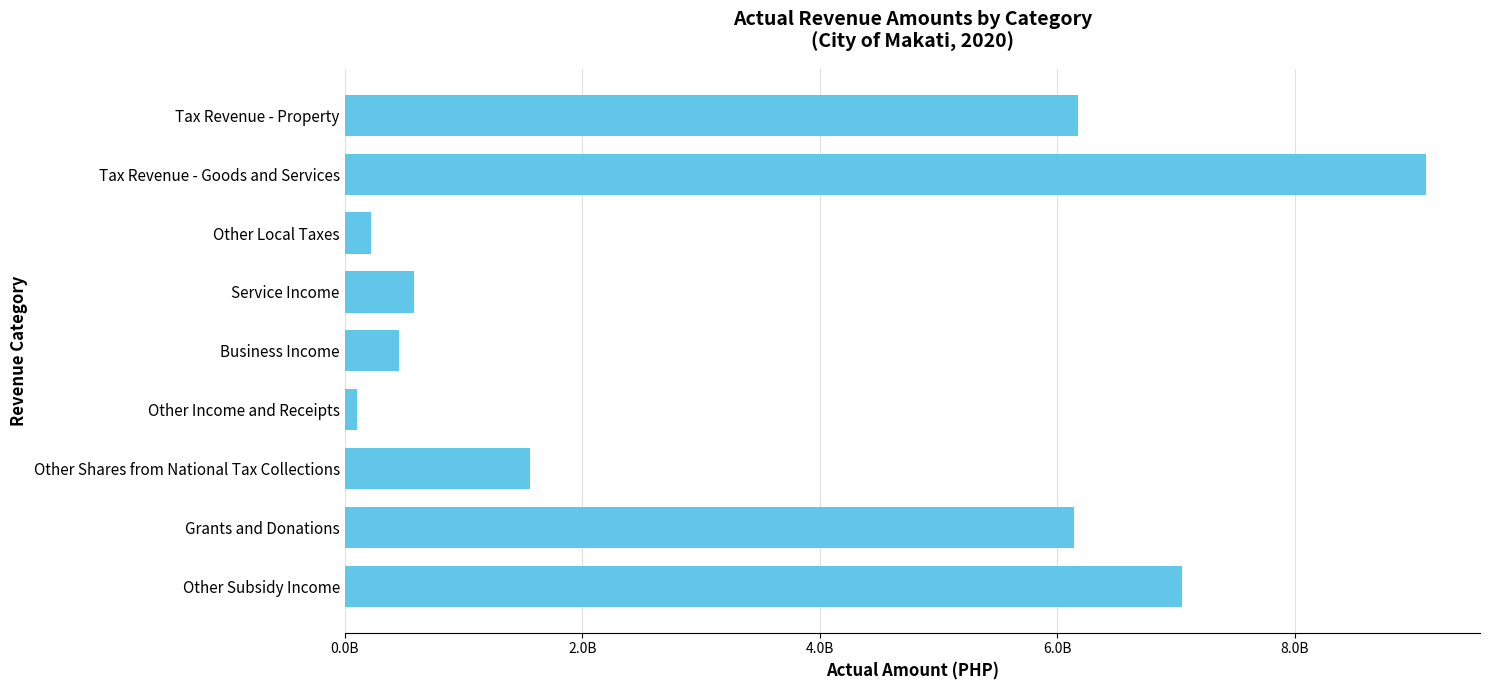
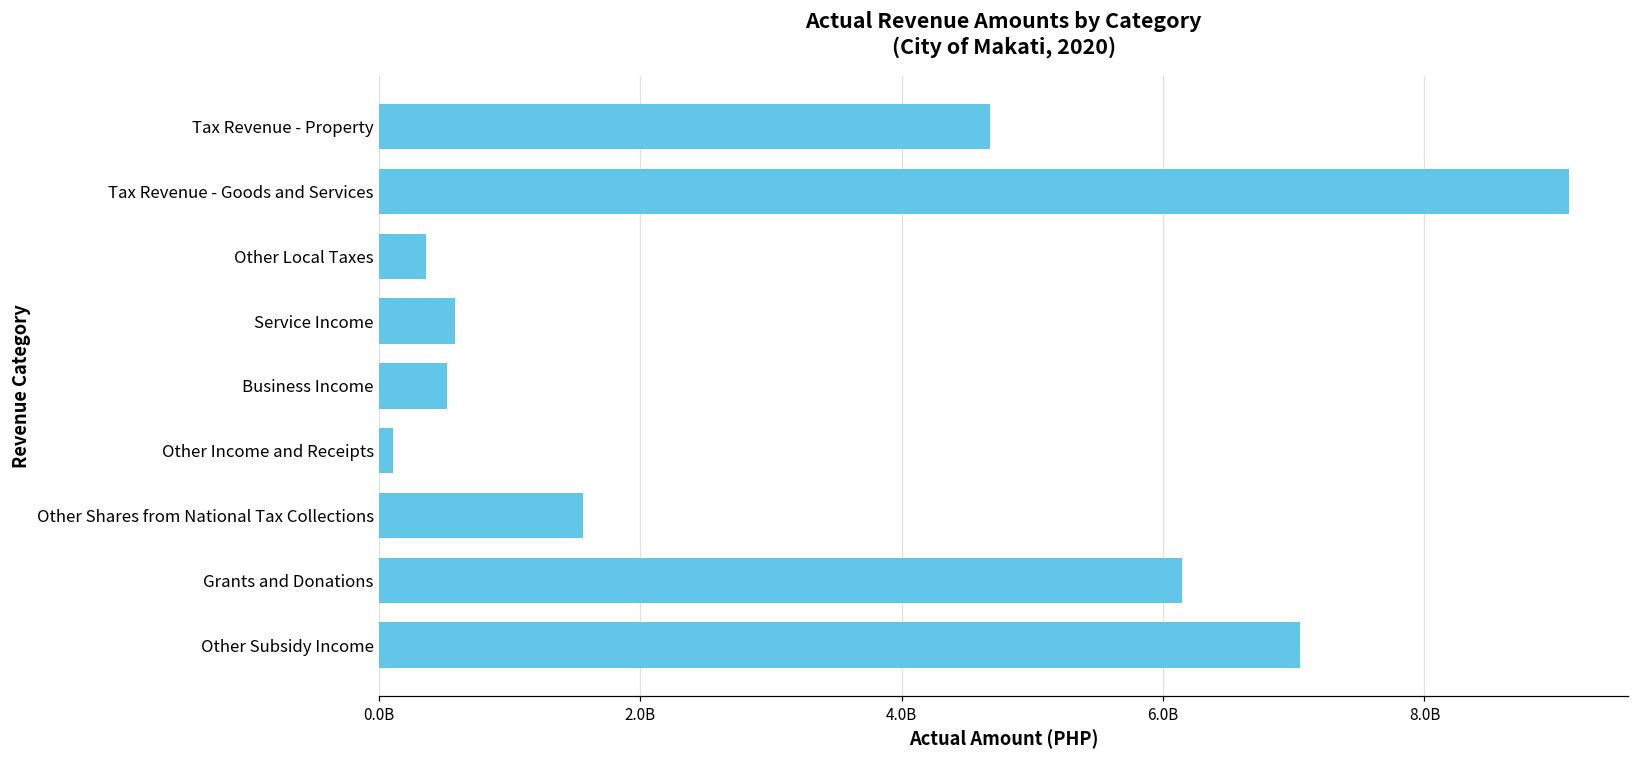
  {
-   "Tax Revenue - Property": 6170000000,
+   "Tax Revenue - Property": 4670000000,
    "Tax Revenue - Goods and Services": 9100000000,
-   "Other Local Taxes": 220000000,
+   "Other Local Taxes": 360000000,
    "Service Income": 580000000,
-   "Business Income": 450000000,
+   "Business Income": 520000000,
    "Other Income and Receipts": 100000000,
    "Other Shares from National Tax Collections": 1560000000,
    "Grants and Donations": 6140000000,
    "Other Subsidy Income": 7050000000
  }
